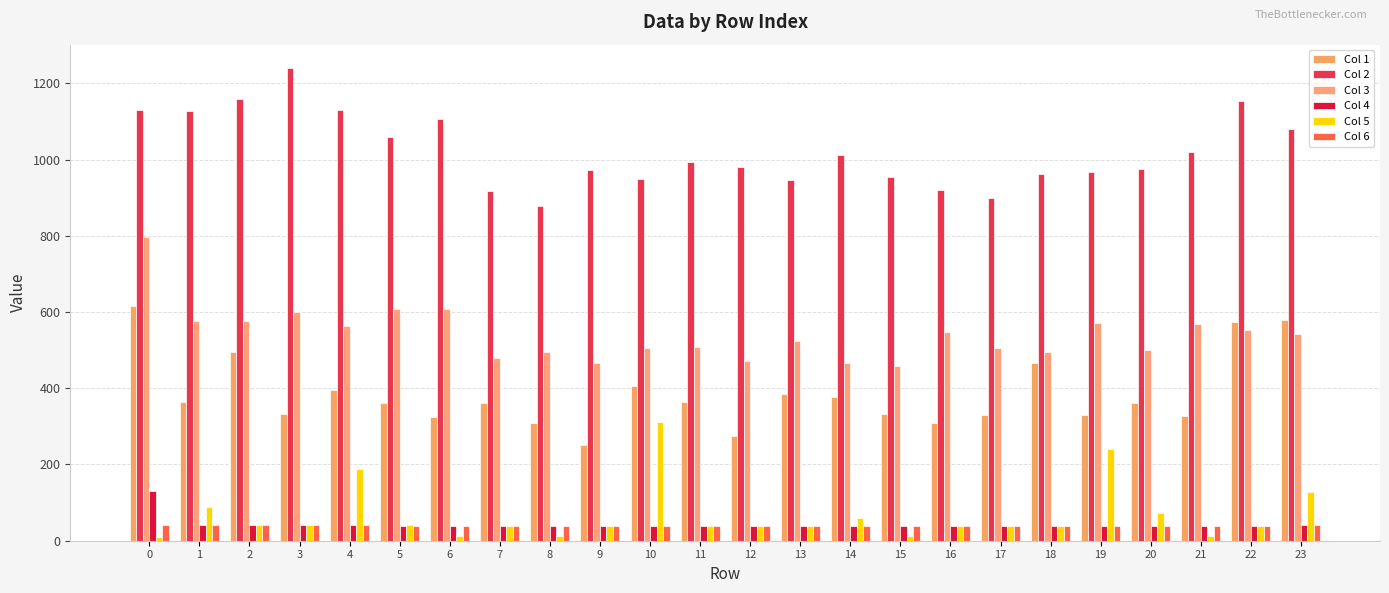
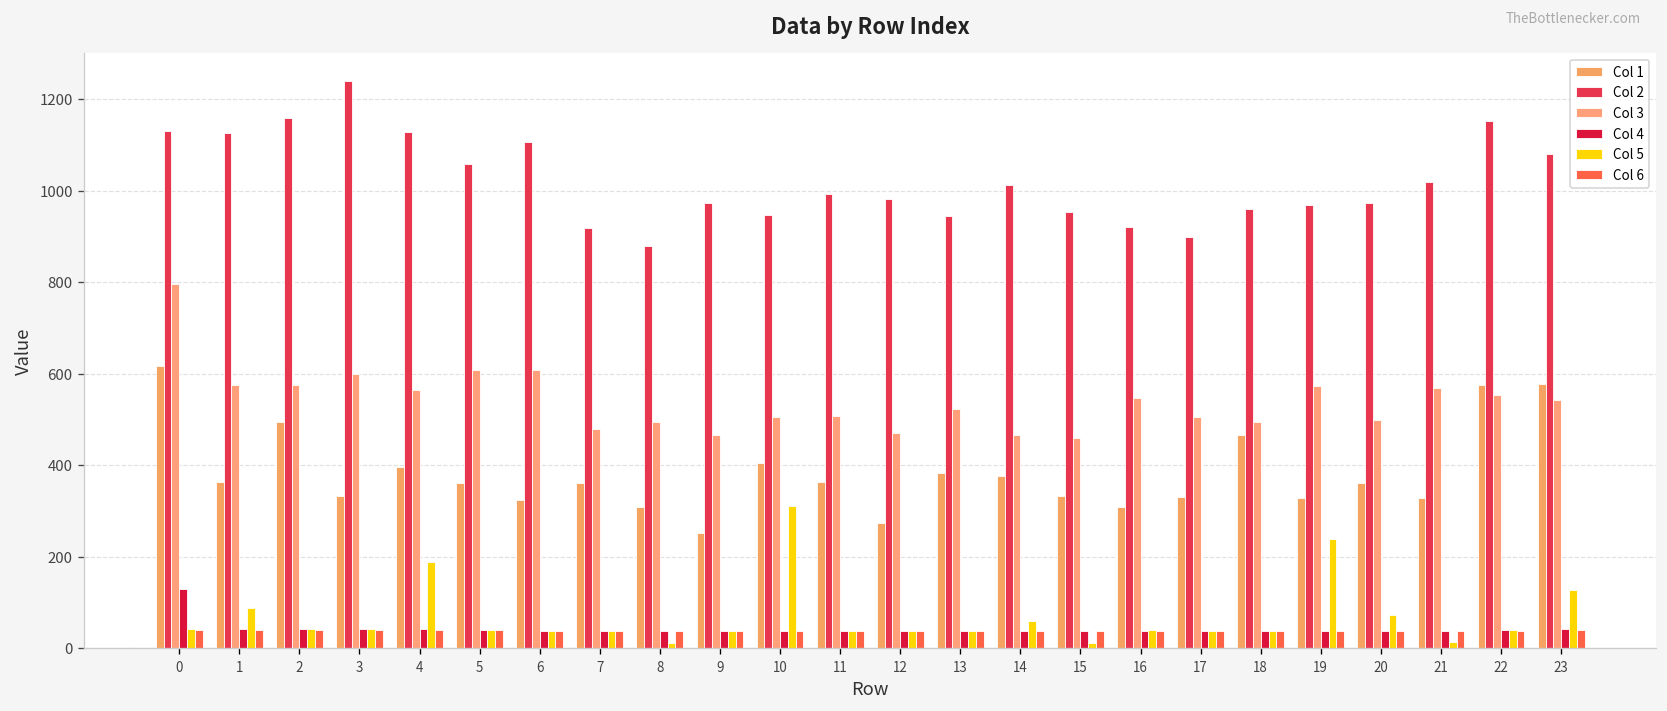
  {
    "Col 5": {
-     "0": 10,
+     "0": 40,
      "1": 90,
      "2": 40,
      "3": 40,
      "4": 190,
      "5": 40,
-     "6": 10,
+     "6": 40,
      "7": 40,
      "8": 10,
      "9": 40,
      "10": 310,
      "11": 40,
      "12": 40,
      "13": 40,
      "14": 60,
      "15": 10,
      "16": 40,
      "17": 40,
      "18": 40,
      "19": 240,
      "20": 70,
      "21": 10,
      "22": 40,
      "23": 130
    }
  }
